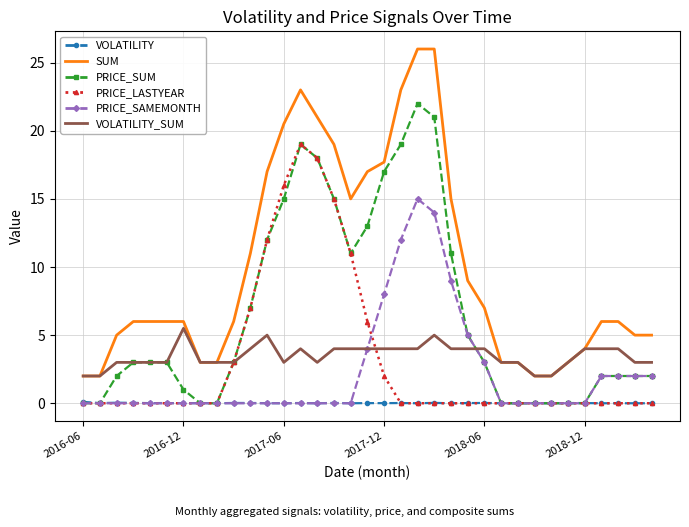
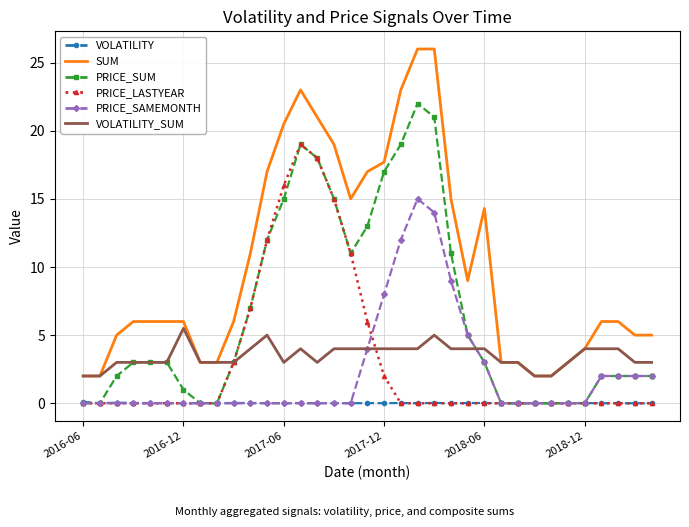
  {
    "VOLATILITY": {
      "2017-12": 0.0
    },
    "SUM": {
      "2016-12": 6.0,
      "2017-06": 20.5,
      "2017-12": 17.7,
-     "2018-06": 7.0
+     "2018-06": 14.3
    },
    "PRICE_SUM": {
      "2016-12": 1.0,
      "2017-06": 15.0,
      "2017-12": 17.0
    },
    "PRICE_LASTYEAR": {
      "2017-06": 16.0,
      "2017-12": 2.0
    },
    "PRICE_SAMEMONTH": {
      "2017-12": 8.0
    },
    "VOLATILITY_SUM": {
      "2016-12": 5.5,
      "2017-06": 3.0,
      "2017-12": 4.0,
      "2018-06": 4.0
    }
  }
